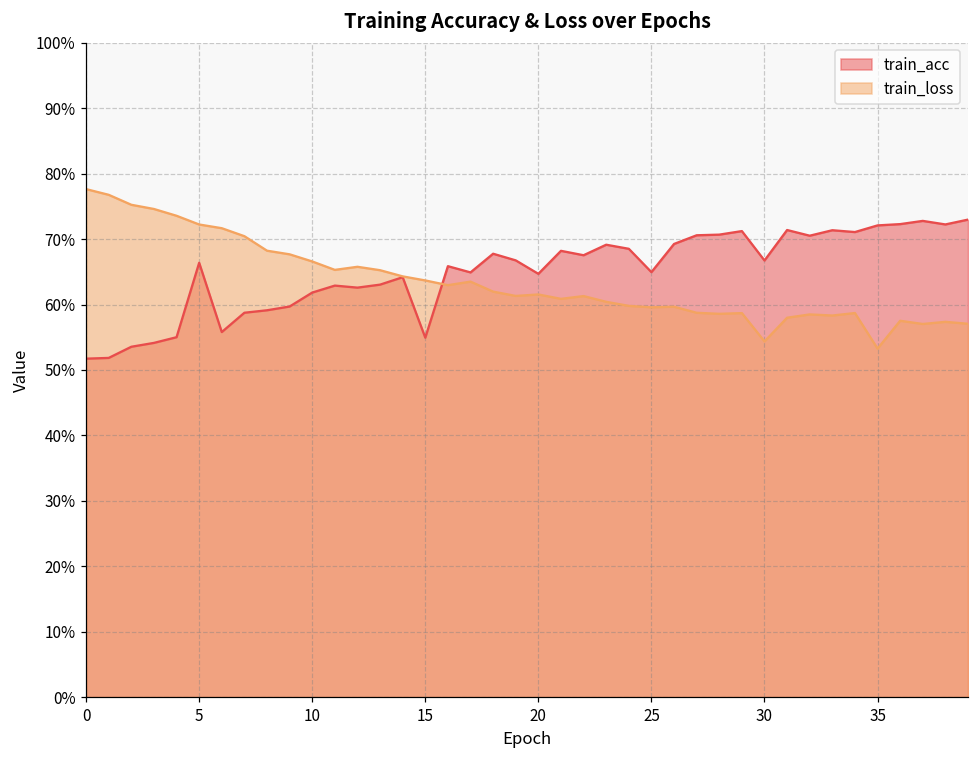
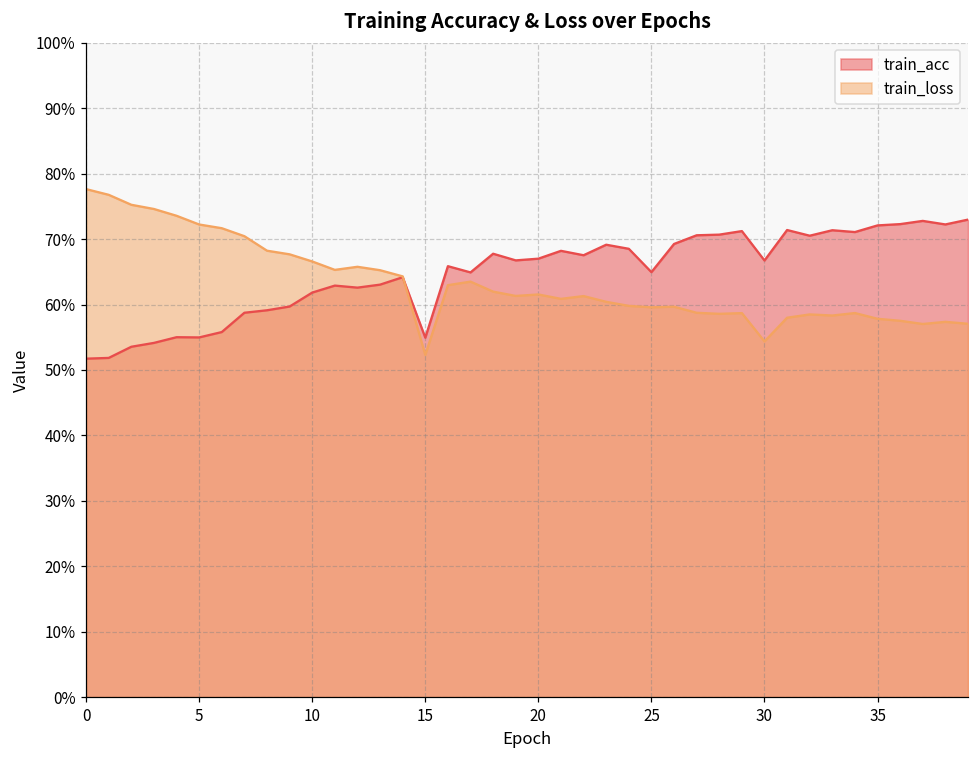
  {
    "train_acc": {
      "0": "52%",
-     "5": "66%",
+     "5": "55%",
      "10": "62%",
      "15": "55%",
-     "20": "65%",
+     "20": "67%",
      "25": "65%",
      "30": "67%",
      "35": "72%"
    },
    "train_loss": {
      "0": "78%",
      "5": "72%",
      "10": "67%",
-     "15": "64%",
+     "15": "52%",
      "20": "62%",
      "25": "60%",
      "30": "54%",
-     "35": "53%"
+     "35": "58%"
    }
  }
